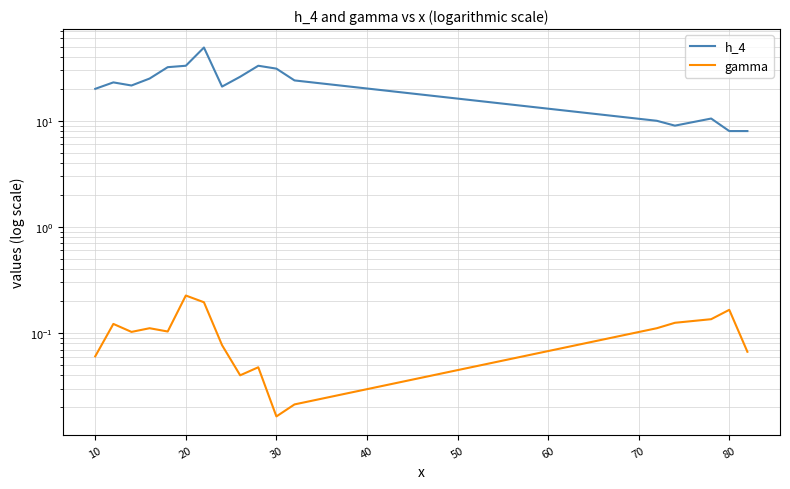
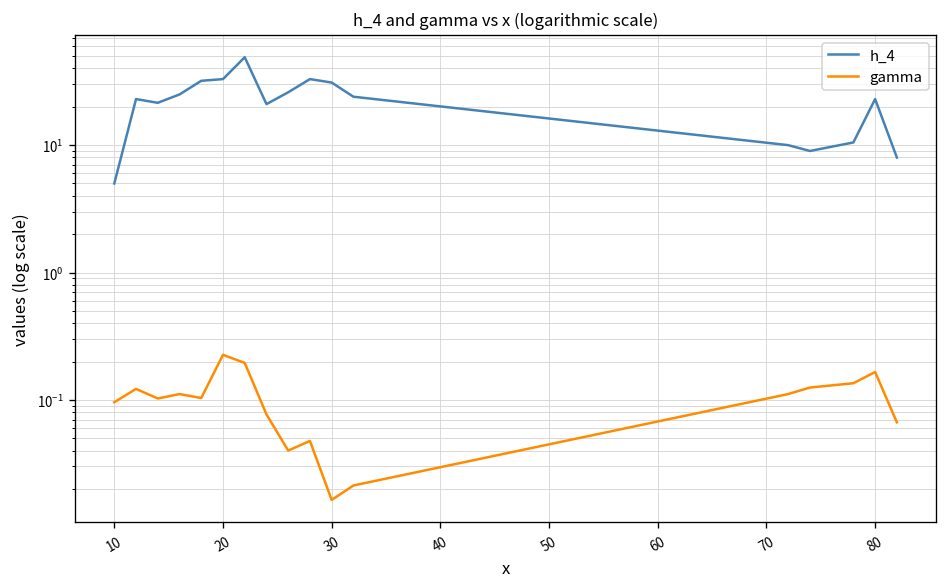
  {
    "h_4": {
-     "10": 20,
+     "10": 5,
      "20": 33,
      "30": 31,
-     "80": 8
+     "80": 23
    },
    "gamma": {
-     "10": 0.06,
+     "10": 0.10,
      "20": 0.23,
      "30": 0.016,
      "80": 0.17
    }
  }
